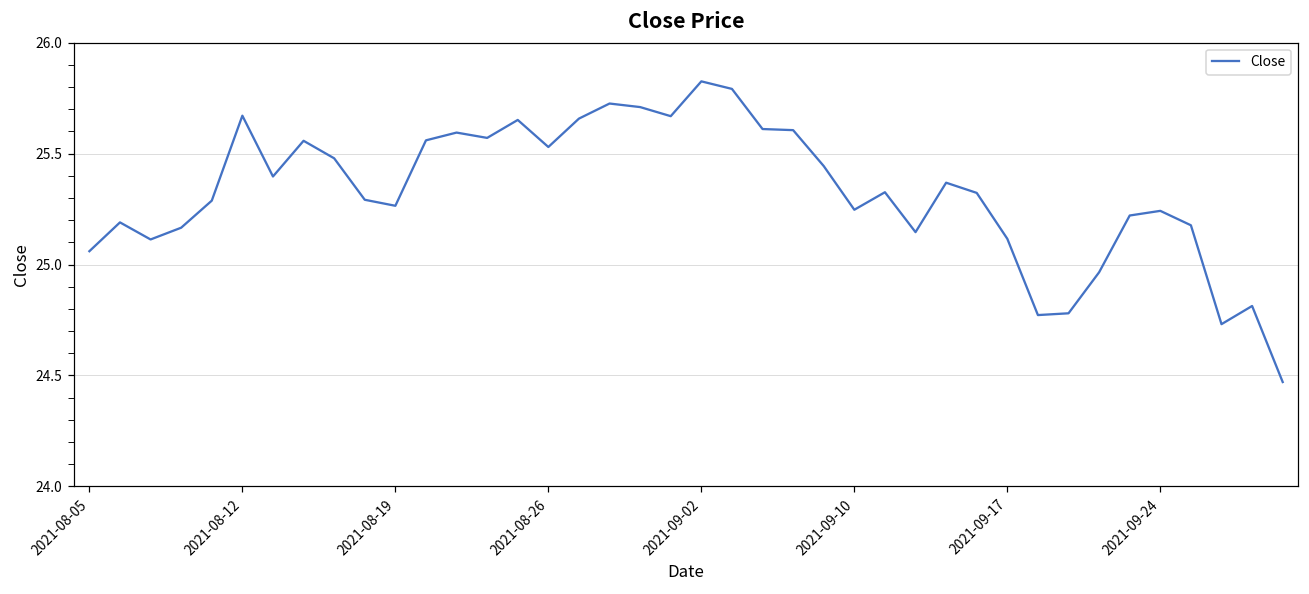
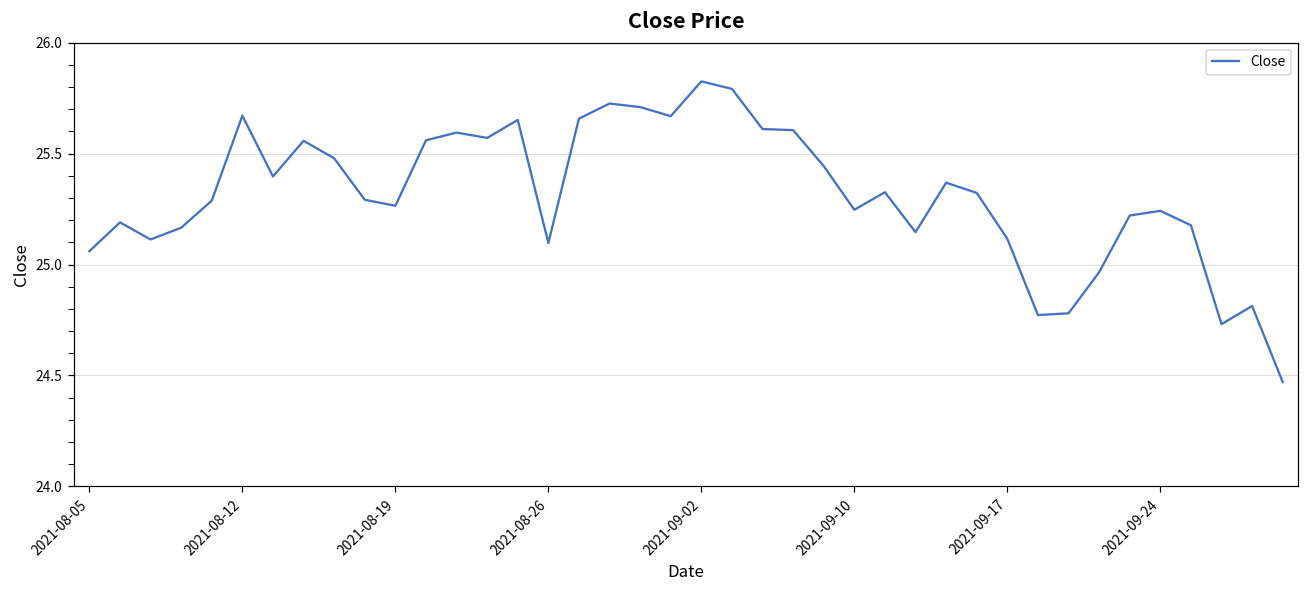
  {
    "2021-08-05": 25.06,
    "2021-08-12": 25.67,
    "2021-08-19": 25.26,
-   "2021-08-26": 25.53,
+   "2021-08-26": 25.10,
    "2021-09-02": 25.83,
    "2021-09-10": 25.25,
    "2021-09-17": 25.12,
    "2021-09-24": 25.24
  }
